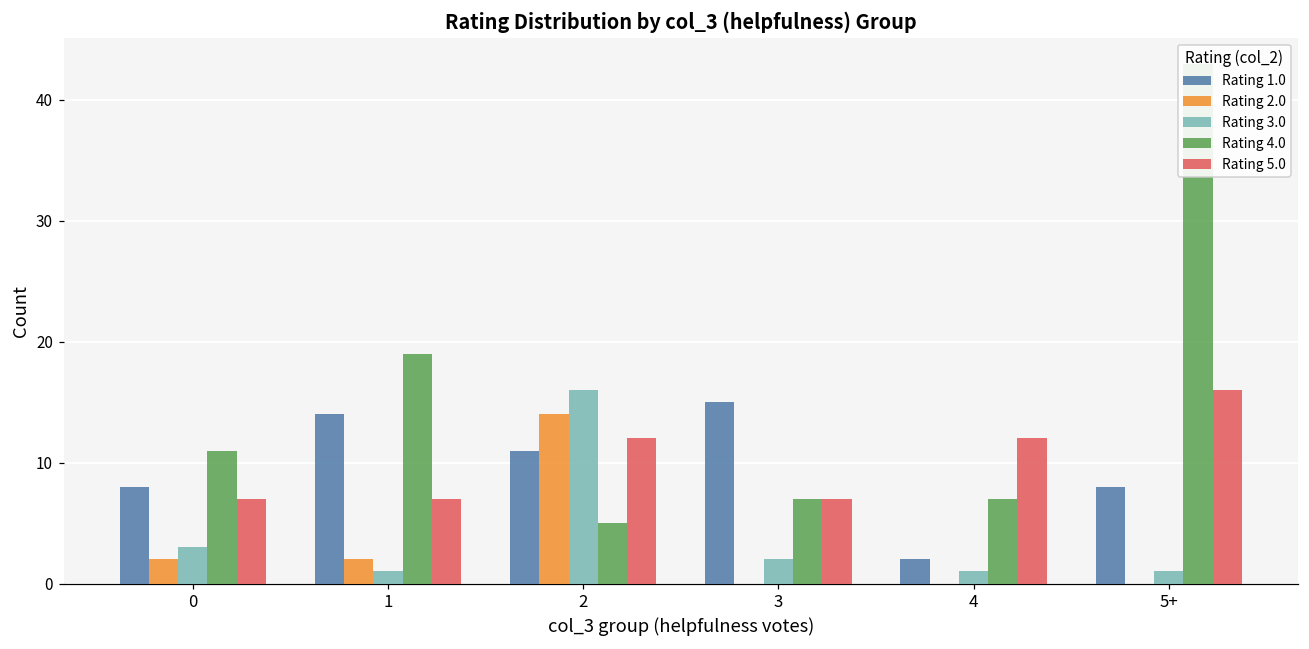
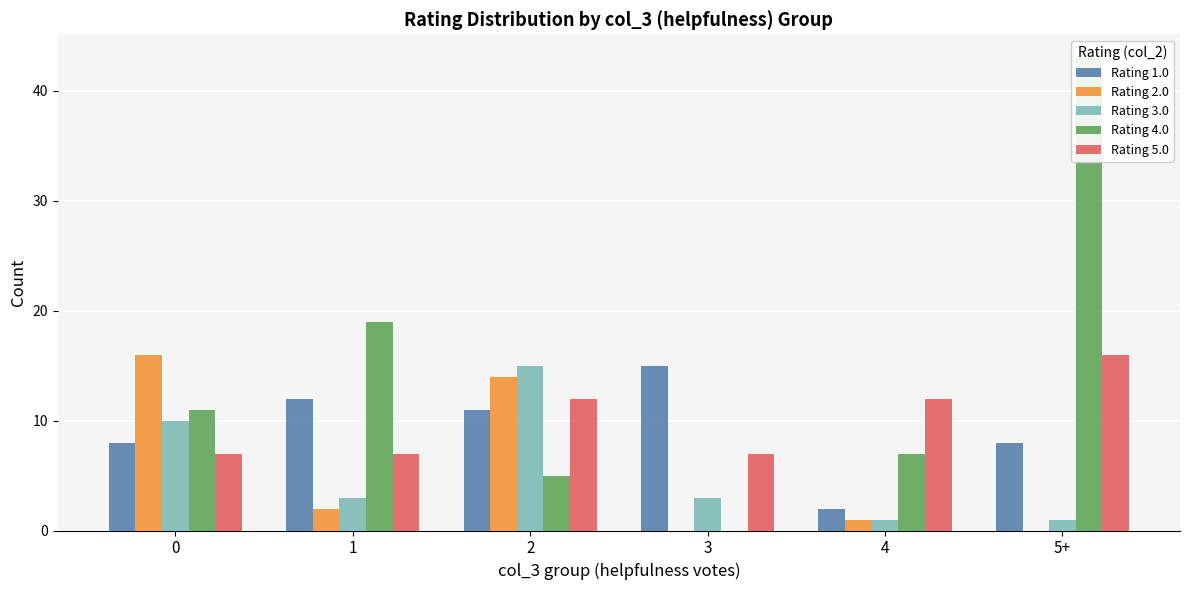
  {
    "Rating 1.0": {
      "0": 8,
-     "1": 14,
+     "1": 12,
      "2": 11,
      "3": 15,
      "4": 2,
      "5+": 8
    },
    "Rating 2.0": {
-     "0": 2,
+     "0": 16,
      "1": 2,
      "2": 14,
      "3": 0,
-     "4": 0,
+     "4": 1,
      "5+": 0
    },
    "Rating 3.0": {
-     "0": 3,
-     "1": 1,
-     "2": 16,
-     "3": 2,
+     "0": 10,
+     "1": 3,
+     "2": 15,
+     "3": 3,
      "4": 1,
      "5+": 1
    },
    "Rating 4.0": {
      "0": 11,
      "1": 19,
      "2": 5,
-     "3": 7,
+     "3": 0,
      "4": 7
    },
    "Rating 5.0": {
      "0": 7,
      "1": 7,
      "2": 12,
      "3": 7,
      "4": 12,
      "5+": 16
    }
  }
